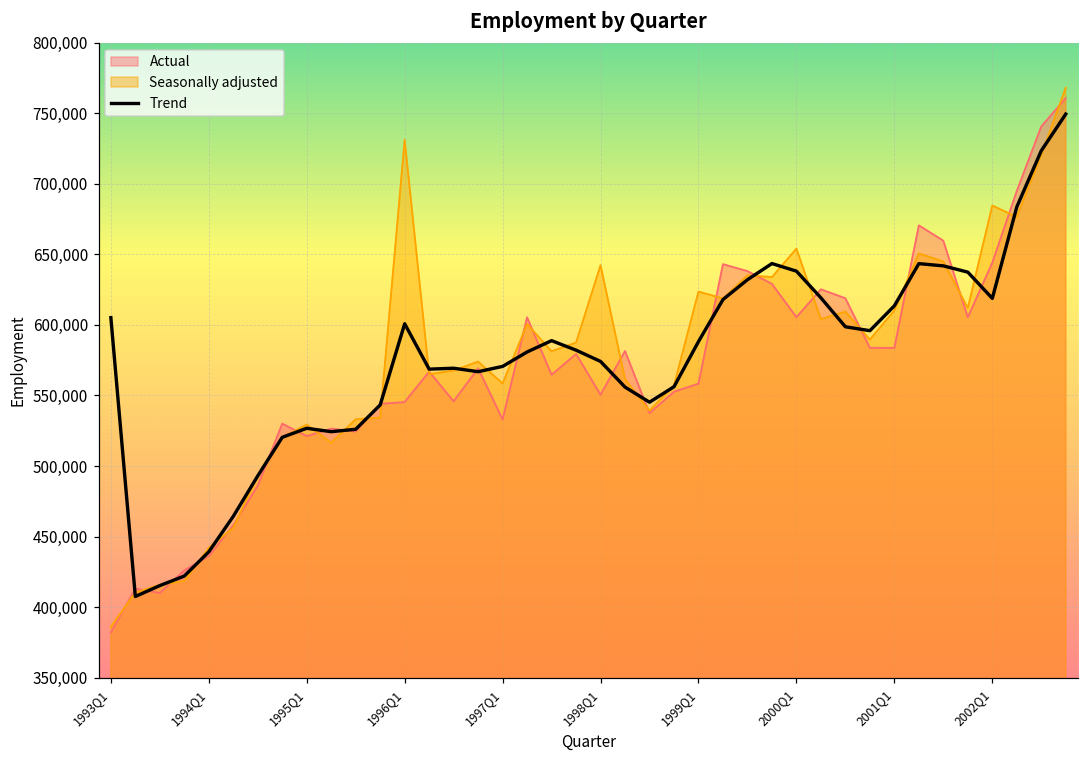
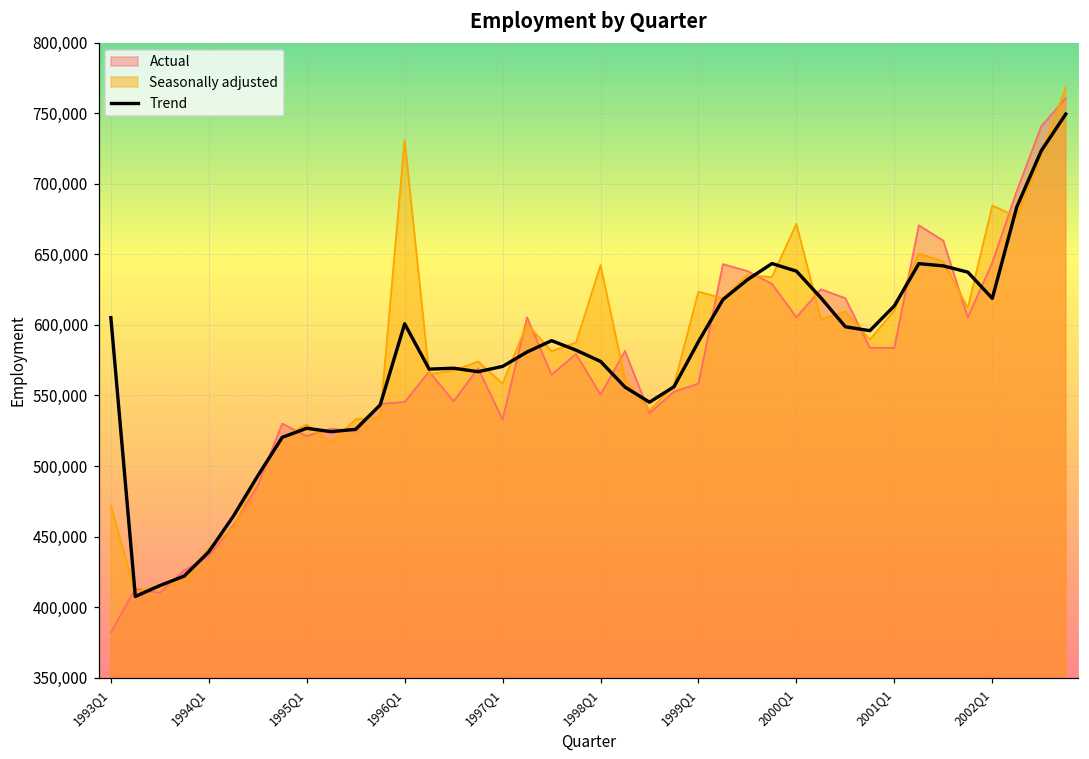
  {
    "Actual": {
      "1993Q1": "382,000",
      "1994Q1": "436,000",
      "1995Q1": "521,000",
      "1996Q1": "545,000",
      "1997Q1": "533,000",
      "1998Q1": "551,000",
      "1999Q1": "558,000",
      "2000Q1": "605,000",
      "2001Q1": "584,000",
      "2002Q1": "644,000"
    },
    "Seasonally adjusted": {
-     "1993Q1": "386,000",
+     "1993Q1": "472,000",
      "1994Q1": "442,000",
      "1995Q1": "529,000",
      "1996Q1": "731,000",
      "1997Q1": "558,000",
      "1998Q1": "642,000",
      "1999Q1": "624,000",
-     "2000Q1": "654,000",
+     "2000Q1": "672,000",
      "2001Q1": "610,000",
      "2002Q1": "685,000"
    },
    "Trend": {
      "1993Q1": "605,000",
      "1994Q1": "439,000",
      "1995Q1": "527,000",
      "1996Q1": "601,000",
      "1997Q1": "571,000",
      "1998Q1": "574,000",
      "1999Q1": "588,000",
      "2000Q1": "638,000",
      "2001Q1": "614,000",
      "2002Q1": "619,000"
    }
  }
